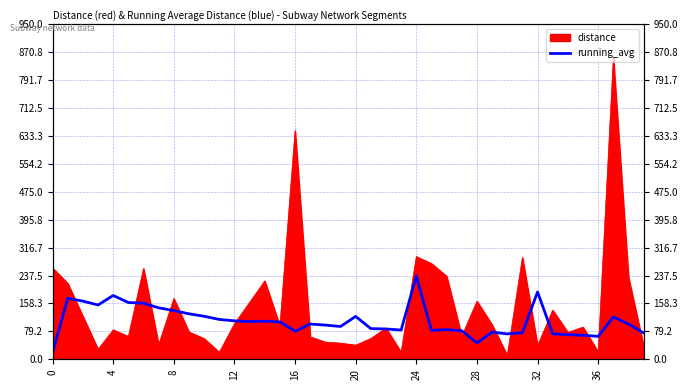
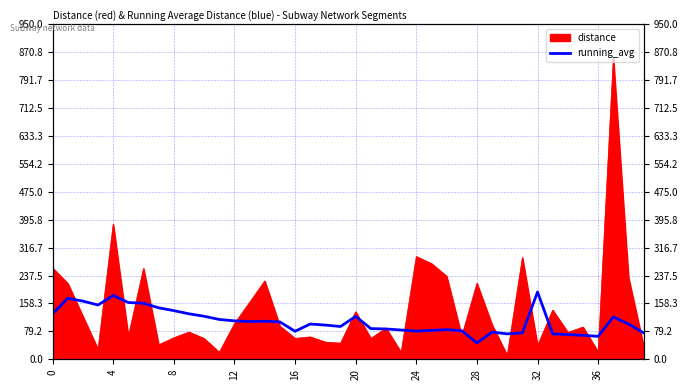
  {
    "distance": {
      "0": 260,
-     "4": 80,
-     "8": 170,
+     "4": 380,
+     "8": 60,
      "12": 100,
-     "16": 650,
-     "20": 40,
+     "16": 60,
+     "20": 130,
      "24": 290,
-     "28": 160,
+     "28": 220,
      "32": 40,
      "36": 20
    },
    "running_avg": {
-     "0": 20,
+     "0": 130,
      "4": 180,
      "8": 140,
      "12": 110,
      "16": 80,
      "20": 120,
-     "24": 240,
+     "24": 80,
      "28": 50,
      "32": 190,
      "36": 70
    }
  }
